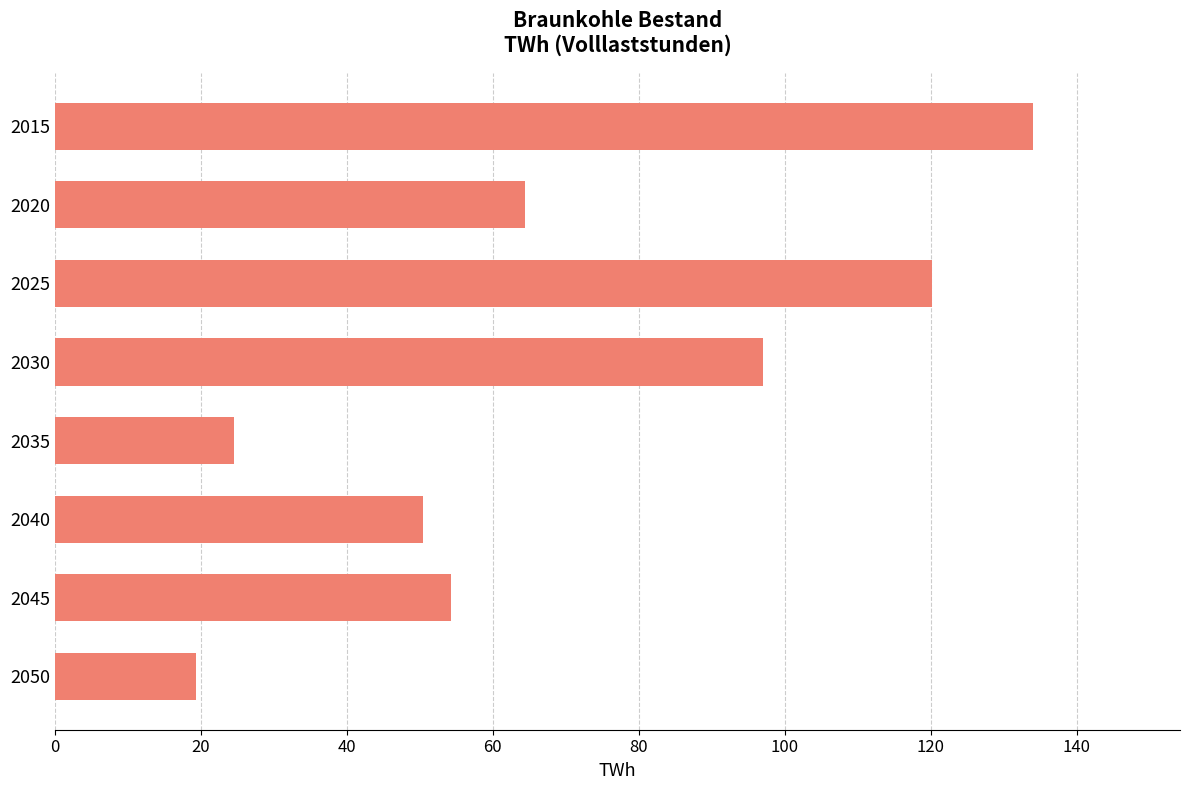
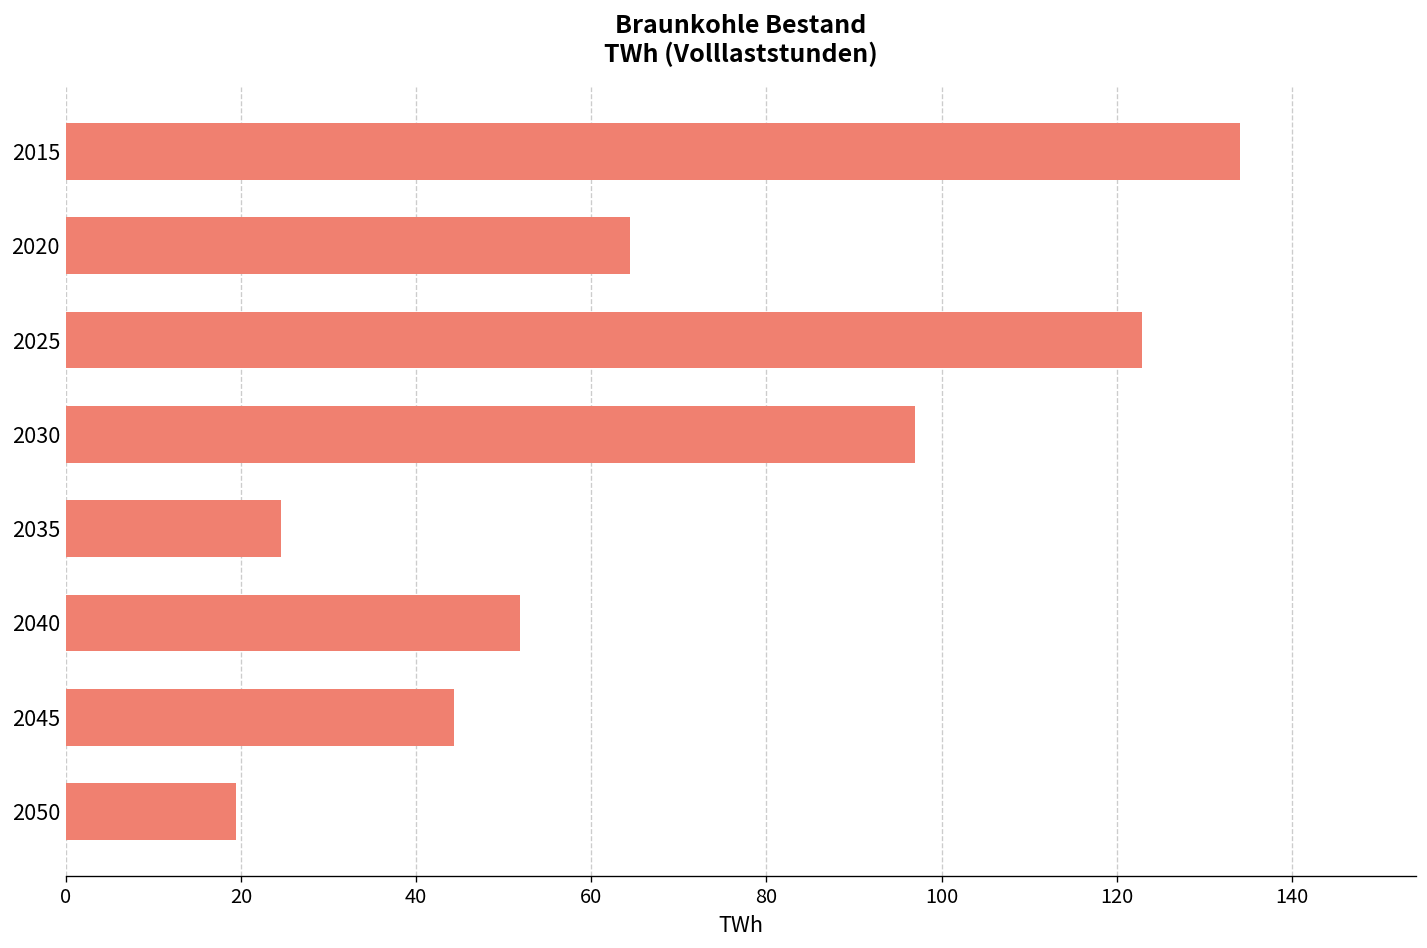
  {
    "2015": 134,
    "2020": 64,
-   "2025": 120,
+   "2025": 123,
    "2030": 97,
    "2035": 25,
-   "2040": 50,
-   "2045": 54,
+   "2040": 52,
+   "2045": 44,
    "2050": 19
  }
